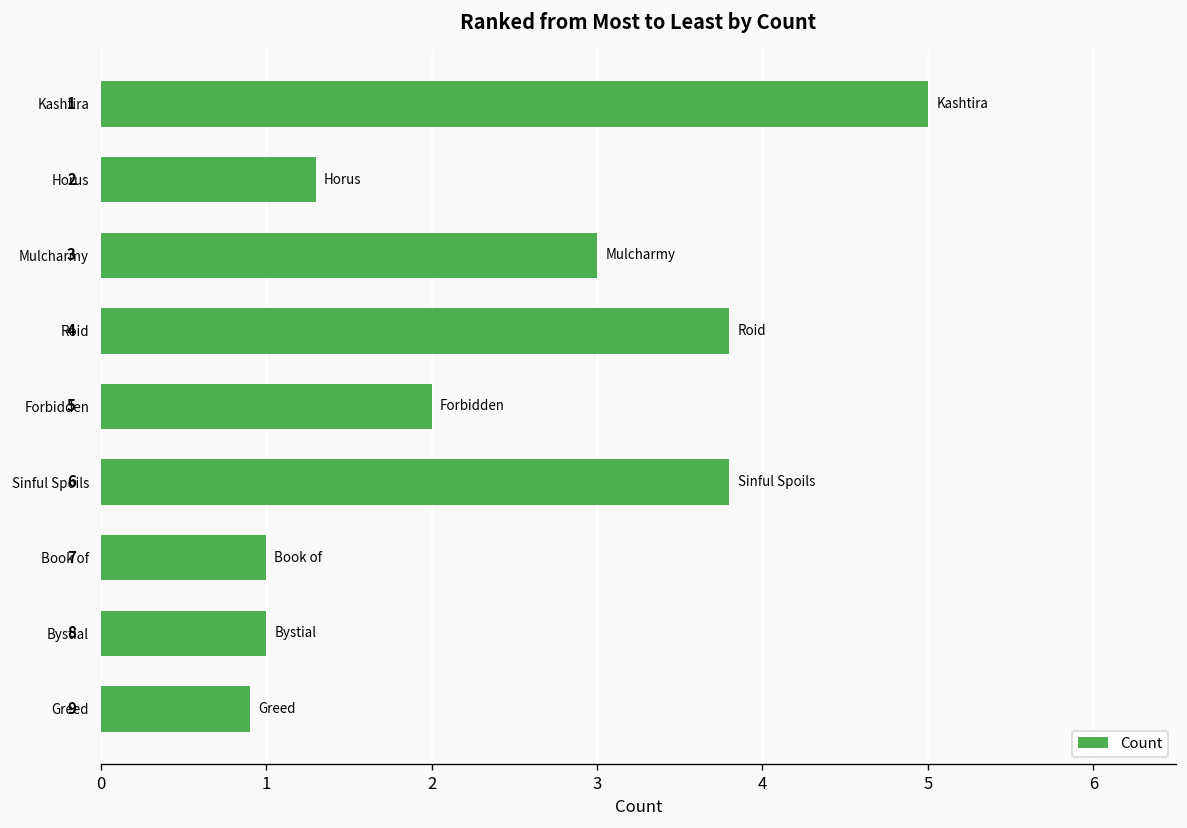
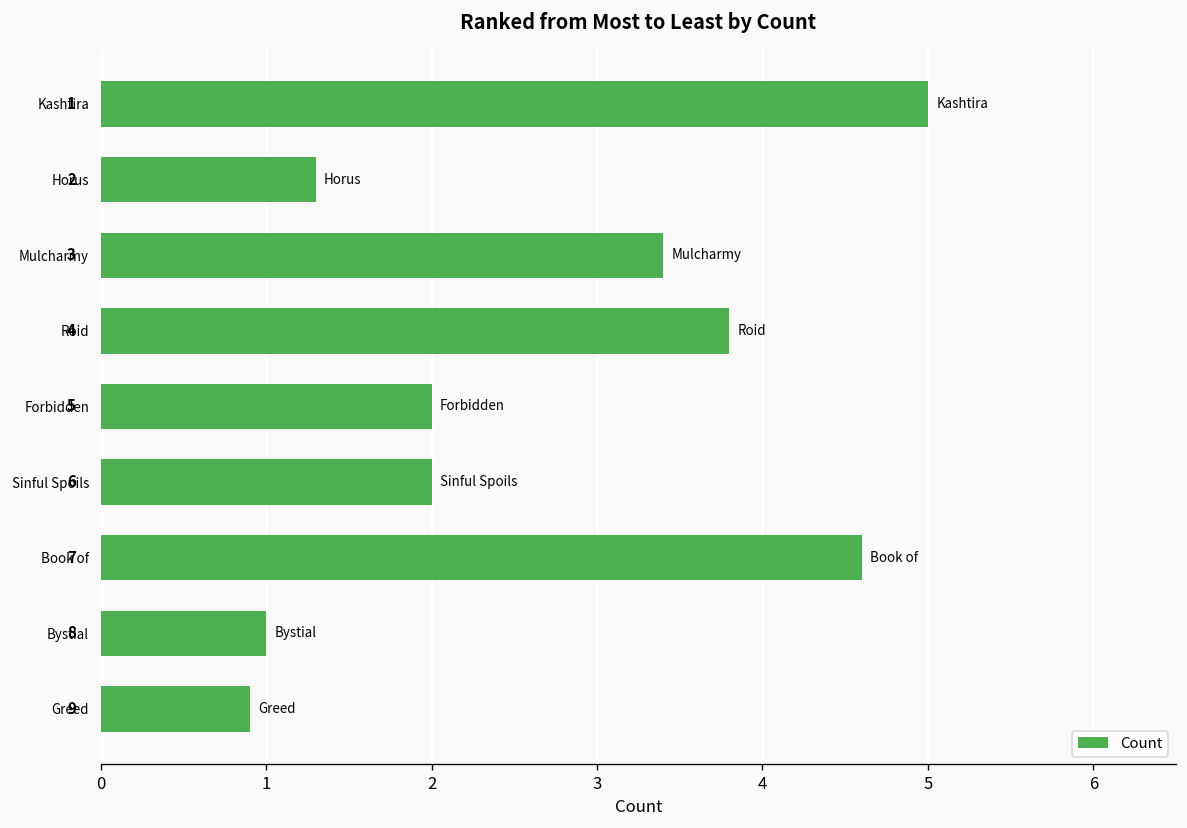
  {
    "Kashtira": 5.0,
    "Horus": 1.3,
-   "Mulcharmy": 3.0,
+   "Mulcharmy": 3.4,
    "Roid": 3.8,
    "Forbidden": 2.0,
-   "Sinful Spoils": 3.8,
-   "Book of": 1.0,
+   "Sinful Spoils": 2.0,
+   "Book of": 4.6,
    "Bystial": 1.0,
    "Greed": 0.9
  }
